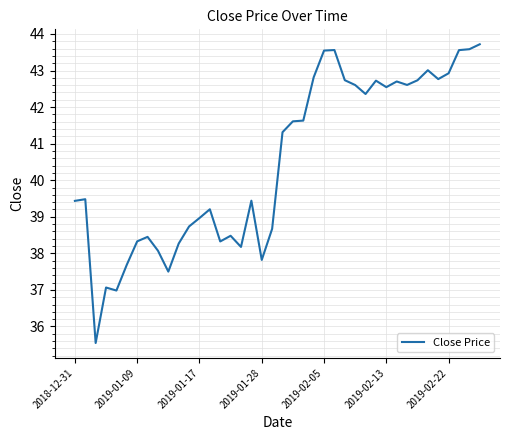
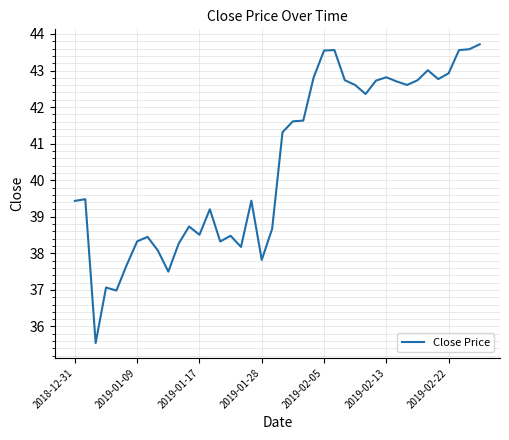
  {
    "2018-12-31": 39.4,
    "2019-01-09": 38.3,
-   "2019-01-17": 39.0,
+   "2019-01-17": 38.5,
    "2019-01-28": 37.8,
    "2019-02-05": 43.5,
-   "2019-02-13": 42.5,
+   "2019-02-13": 42.8,
    "2019-02-22": 42.9
  }
